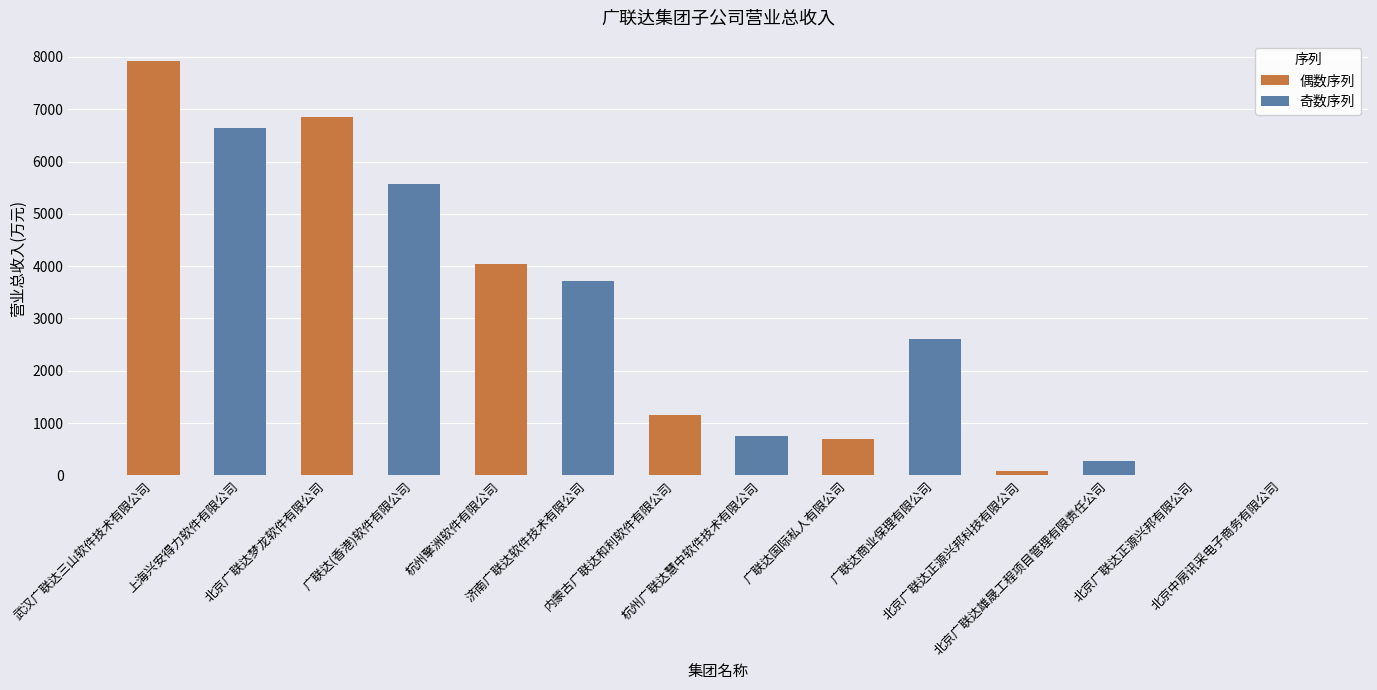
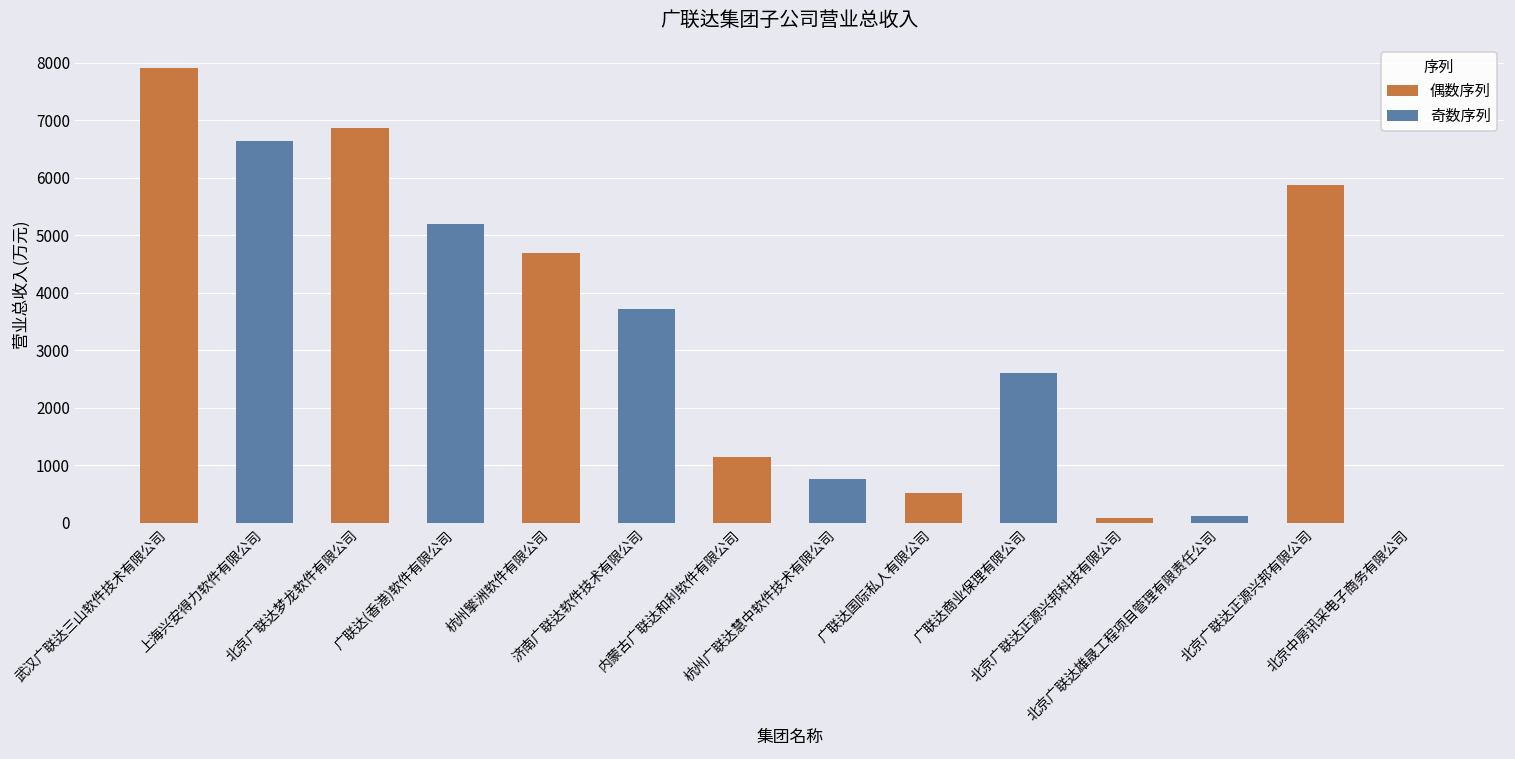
  {
    "偶数序列": {
      "武汉广联达三山软件技术有限公司": 7900,
      "北京广联达梦龙软件有限公司": 6900,
-     "杭州擎洲软件有限公司": 4000,
+     "杭州擎洲软件有限公司": 4700,
      "内蒙古广联达和利软件有限公司": 1200,
-     "广联达国际私人有限公司": 700,
+     "广联达国际私人有限公司": 500,
      "北京广联达正源兴邦科技有限公司": 100,
-     "北京广联达正源兴邦有限公司": 0
+     "北京广联达正源兴邦有限公司": 5900
    },
    "奇数序列": {
      "上海兴安得力软件有限公司": 6600,
-     "广联达(香港)软件有限公司": 5600,
+     "广联达(香港)软件有限公司": 5200,
      "济南广联达软件技术有限公司": 3700,
      "杭州广联达慧中软件技术有限公司": 800,
      "广联达商业保理有限公司": 2600,
-     "北京广联达雄晟工程项目管理有限责任公司": 300,
+     "北京广联达雄晟工程项目管理有限责任公司": 100,
      "北京中房讯采电子商务有限公司": 0
    }
  }
